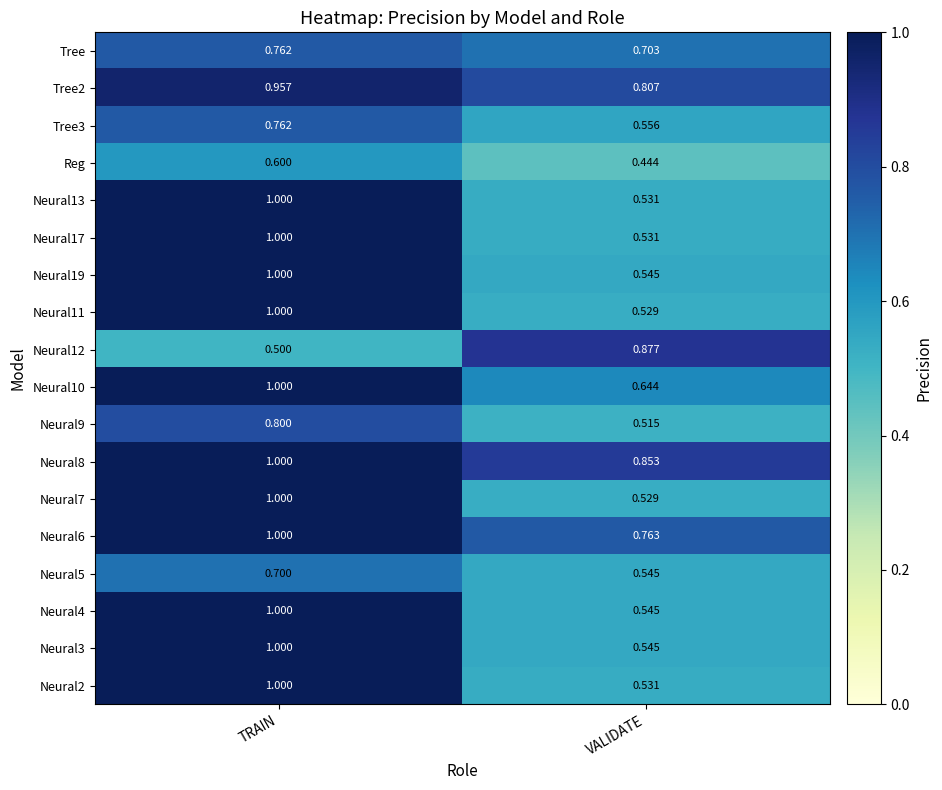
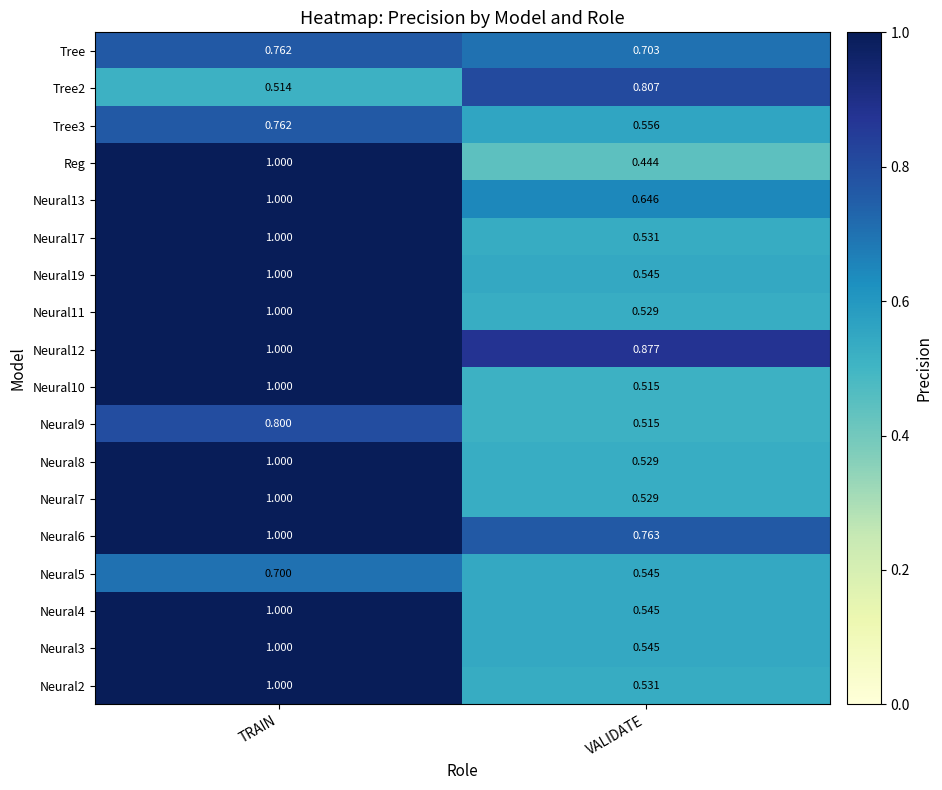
  {
    "Tree": {
      "TRAIN": 0.762,
      "VALIDATE": 0.703
    },
    "Tree2": {
-     "TRAIN": 0.957,
+     "TRAIN": 0.514,
      "VALIDATE": 0.807
    },
    "Tree3": {
      "TRAIN": 0.762,
      "VALIDATE": 0.556
    },
    "Reg": {
-     "TRAIN": 0.600,
+     "TRAIN": 1.000,
      "VALIDATE": 0.444
    },
    "Neural13": {
      "TRAIN": 1.000,
-     "VALIDATE": 0.531
+     "VALIDATE": 0.646
    },
    "Neural17": {
      "TRAIN": 1.000,
      "VALIDATE": 0.531
    },
    "Neural19": {
      "TRAIN": 1.000,
      "VALIDATE": 0.545
    },
    "Neural11": {
      "TRAIN": 1.000,
      "VALIDATE": 0.529
    },
    "Neural12": {
-     "TRAIN": 0.500,
+     "TRAIN": 1.000,
      "VALIDATE": 0.877
    },
    "Neural10": {
      "TRAIN": 1.000,
-     "VALIDATE": 0.644
+     "VALIDATE": 0.515
    },
    "Neural9": {
      "TRAIN": 0.800,
      "VALIDATE": 0.515
    },
    "Neural8": {
      "TRAIN": 1.000,
-     "VALIDATE": 0.853
+     "VALIDATE": 0.529
    },
    "Neural7": {
      "TRAIN": 1.000,
      "VALIDATE": 0.529
    },
    "Neural6": {
      "TRAIN": 1.000,
      "VALIDATE": 0.763
    },
    "Neural5": {
      "TRAIN": 0.700,
      "VALIDATE": 0.545
    },
    "Neural4": {
      "TRAIN": 1.000,
      "VALIDATE": 0.545
    },
    "Neural3": {
      "TRAIN": 1.000,
      "VALIDATE": 0.545
    },
    "Neural2": {
      "TRAIN": 1.000,
      "VALIDATE": 0.531
    }
  }
